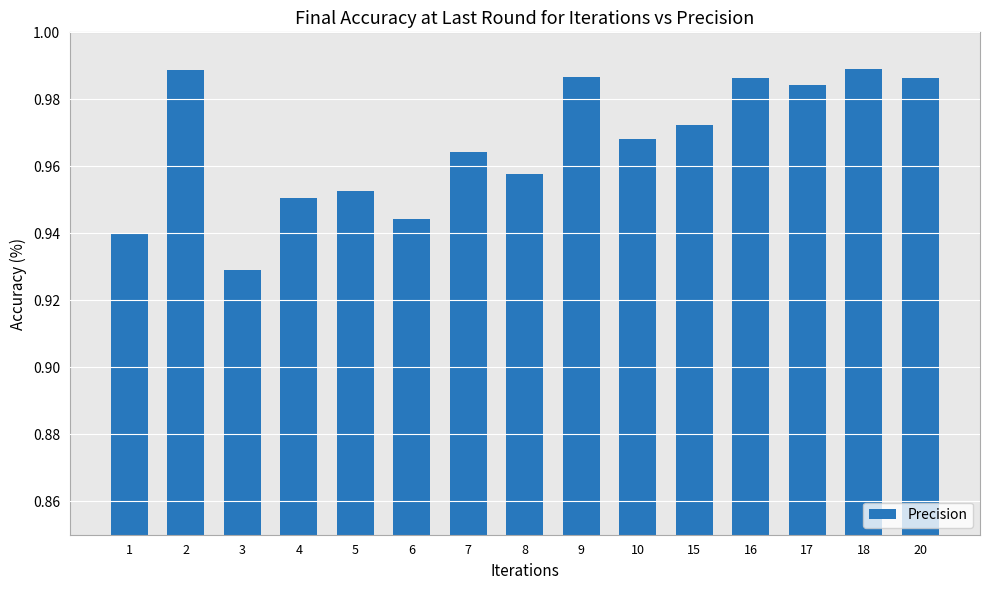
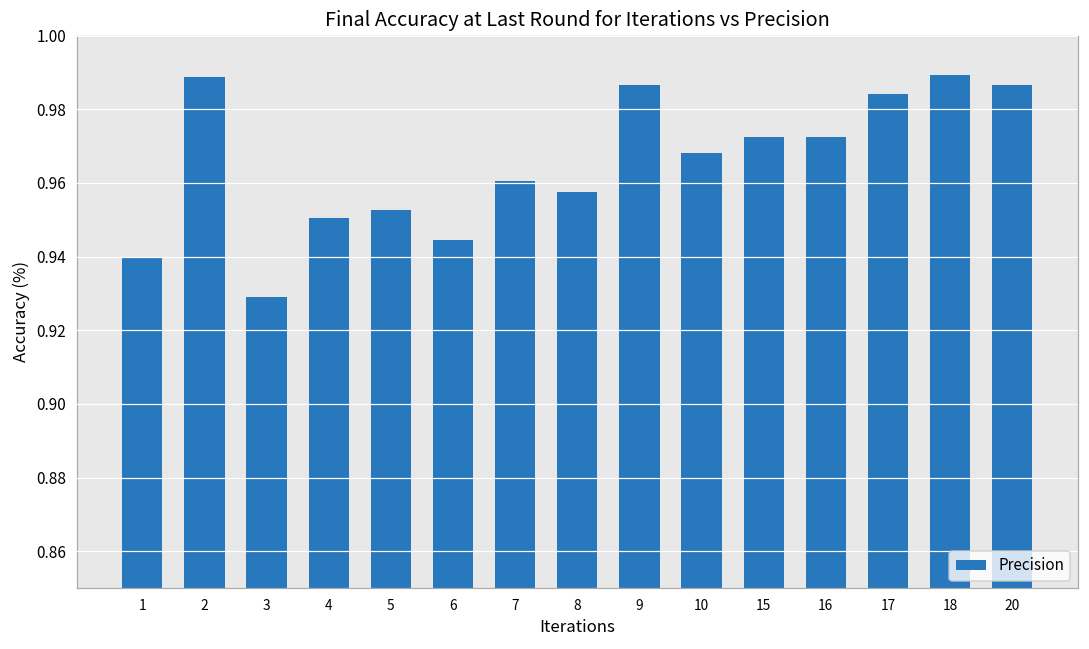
  {
    "1": 0.940,
    "2": 0.989,
    "3": 0.929,
    "4": 0.950,
    "5": 0.953,
    "6": 0.944,
-   "7": 0.964,
+   "7": 0.961,
    "8": 0.958,
    "9": 0.987,
    "10": 0.968,
    "15": 0.972,
-   "16": 0.986,
+   "16": 0.972,
    "17": 0.984,
    "18": 0.989,
    "20": 0.986
  }
